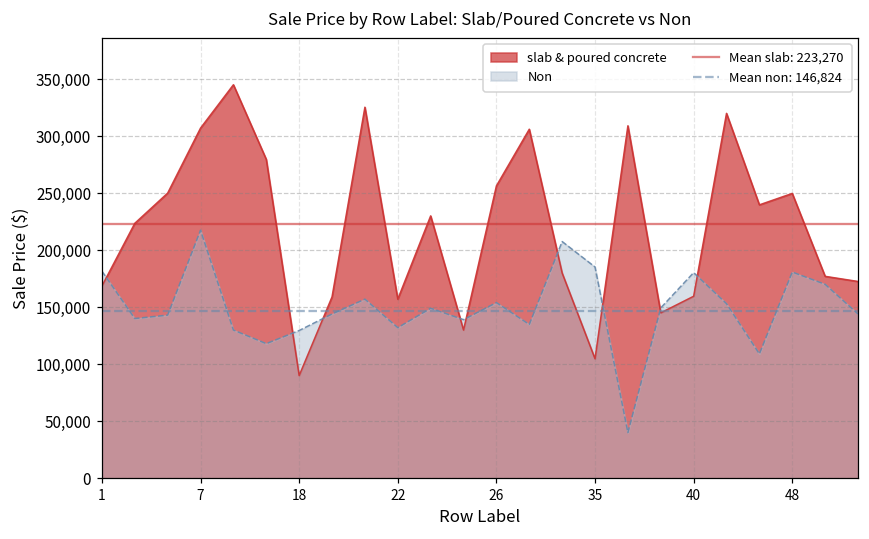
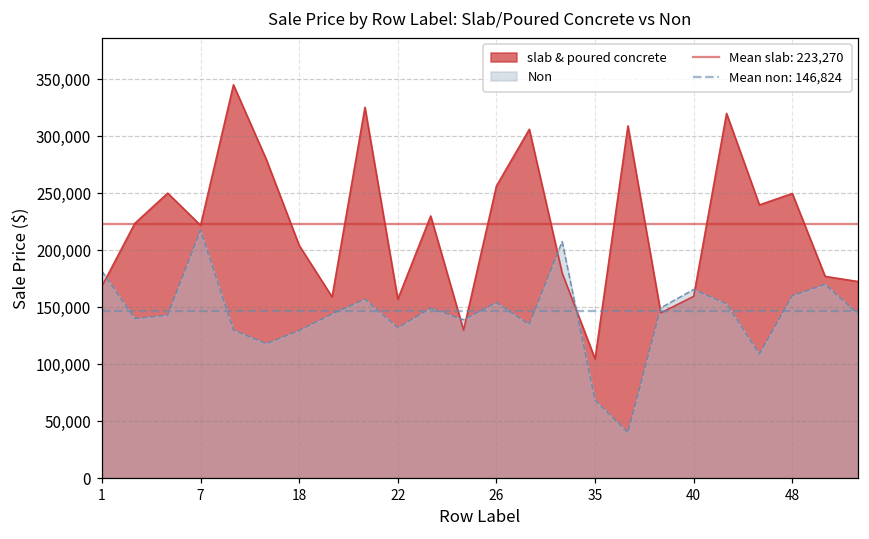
  {
    "slab & poured concrete": {
      "1": "169,000",
-     "7": "307,000",
-     "18": "90,000",
+     "7": "222,000",
+     "18": "204,000",
      "22": "157,000",
      "26": "256,000",
      "35": "105,000",
      "40": "160,000",
      "48": "250,000"
    },
    "Non": {
      "1": "182,000",
      "7": "217,000",
      "18": "130,000",
      "22": "132,000",
      "26": "154,000",
-     "35": "185,000",
-     "40": "180,000",
-     "48": "181,000"
+     "35": "69,000",
+     "40": "166,000",
+     "48": "160,000"
    }
  }
